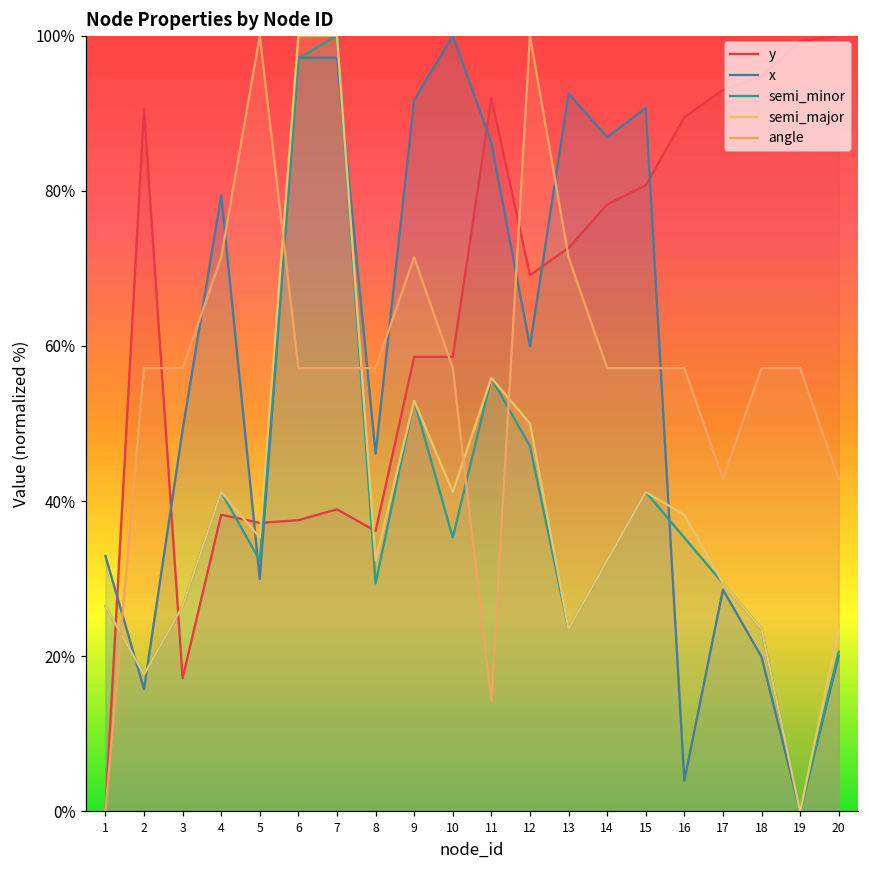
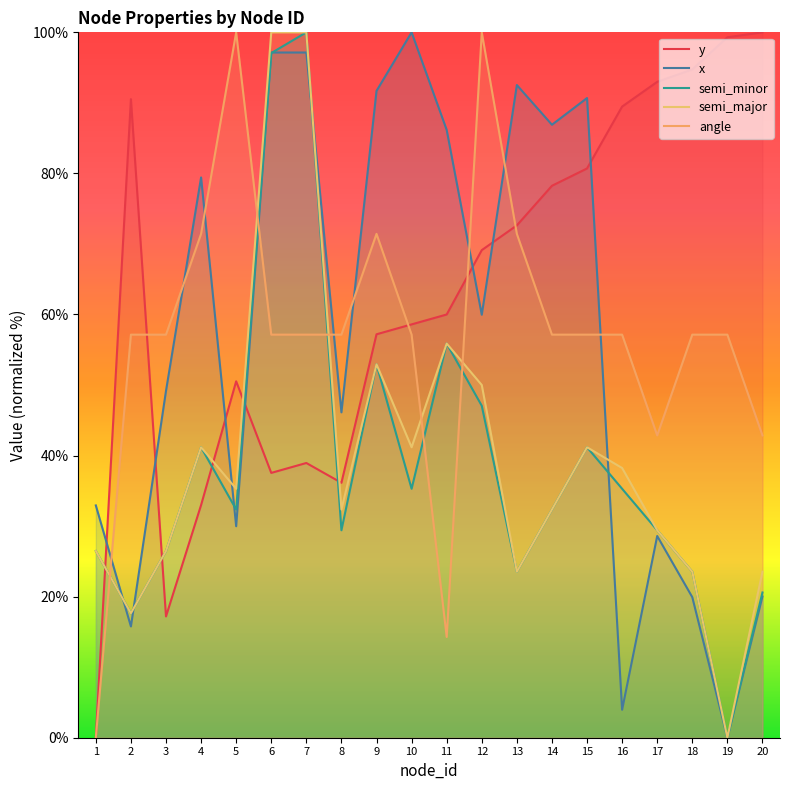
  {
    "y": {
      "2": "91%",
      "3": "17%",
-     "4": "38%",
-     "5": "37%",
+     "4": "33%",
+     "5": "51%",
      "6": "38%",
      "7": "39%",
      "8": "36%",
-     "9": "59%",
+     "9": "57%",
      "10": "59%",
-     "11": "92%",
+     "11": "60%",
      "12": "69%",
      "13": "73%",
      "14": "78%",
      "15": "81%",
      "16": "89%",
      "17": "93%",
      "19": "99%",
      "20": "100%"
    }
  }
